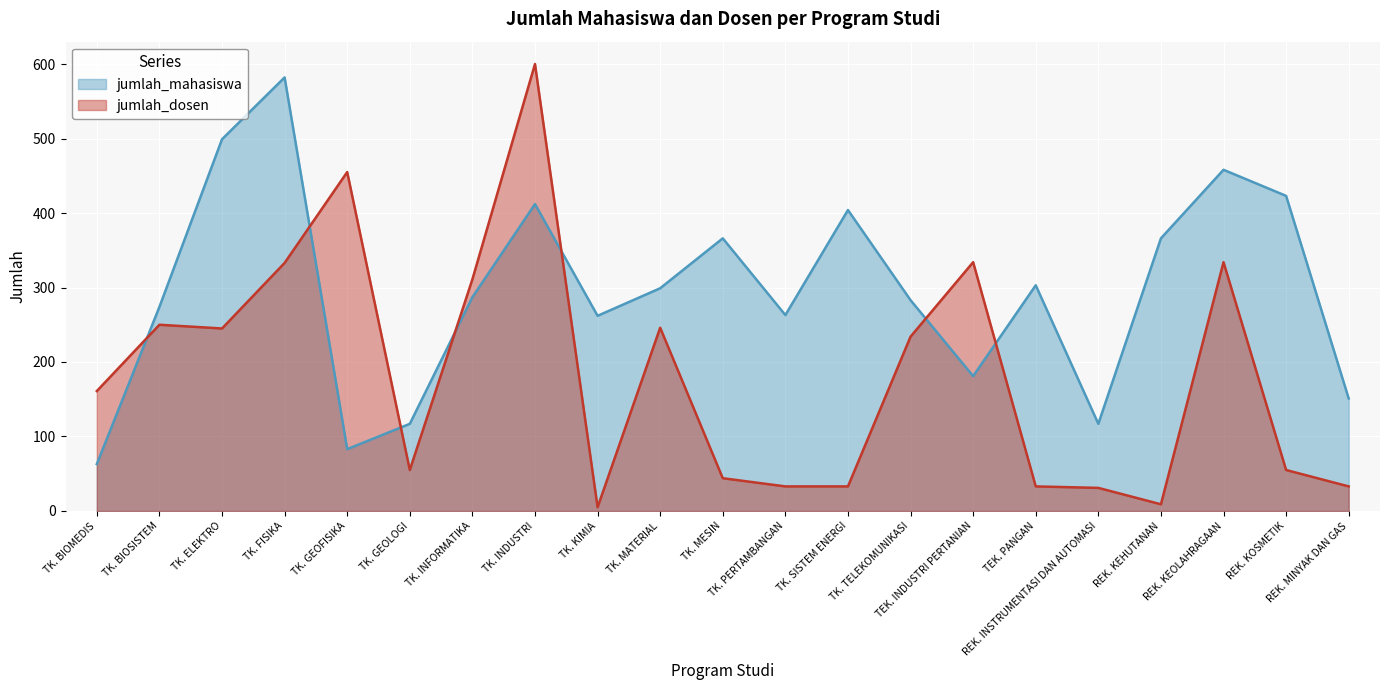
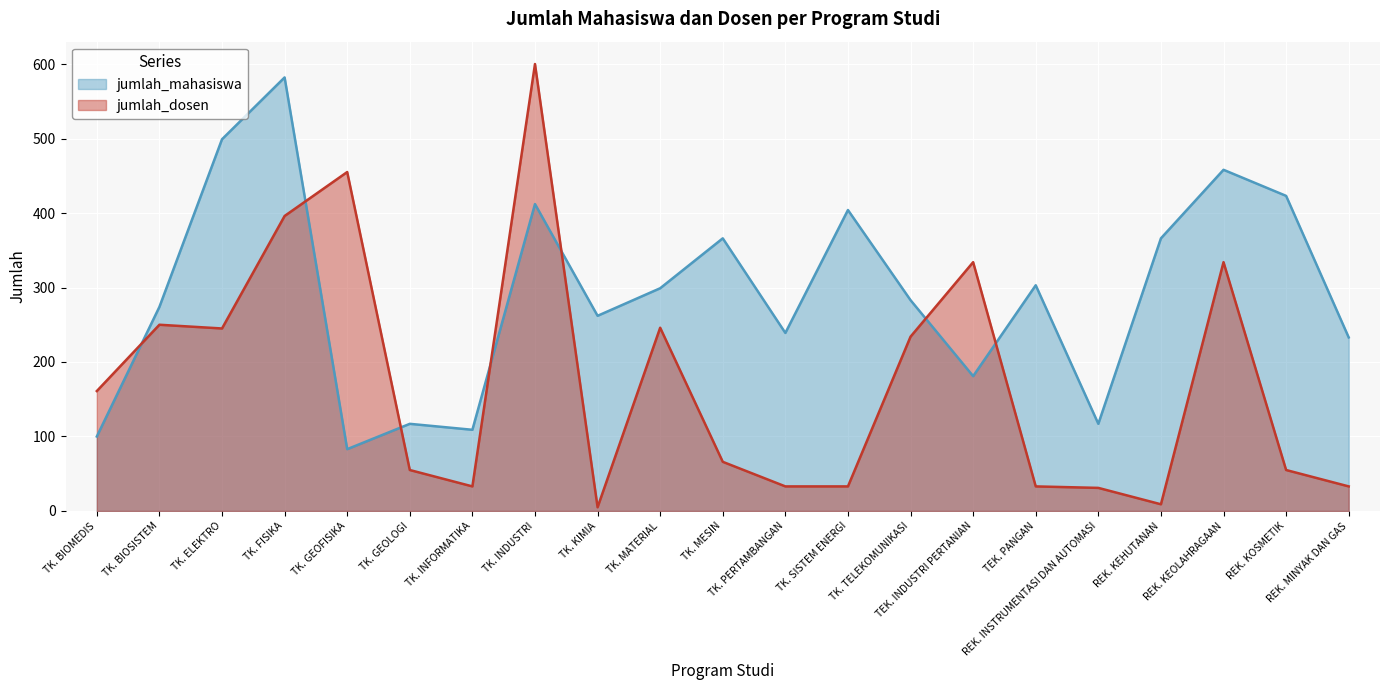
  {
    "jumlah_mahasiswa": {
-     "TK. BIOMEDIS": 60,
+     "TK. BIOMEDIS": 100,
      "TK. BIOSISTEM": 270,
      "TK. ELEKTRO": 500,
      "TK. FISIKA": 580,
      "TK. GEOFISIKA": 80,
      "TK. GEOLOGI": 120,
-     "TK. INFORMATIKA": 290,
+     "TK. INFORMATIKA": 110,
      "TK. INDUSTRI": 410,
      "TK. KIMIA": 260,
      "TK. MATERIAL": 300,
      "TK. MESIN": 370,
-     "TK. PERTAMBANGAN": 260,
+     "TK. PERTAMBANGAN": 240,
      "TK. SISTEM ENERGI": 400,
      "TK. TELEKOMUNIKASI": 280,
      "TEK. INDUSTRI PERTANIAN": 180,
      "TEK. PANGAN": 300,
      "REK. INSTRUMENTASI DAN AUTOMASI": 120,
      "REK. KEHUTANAN": 370,
      "REK. KEOLAHRAGAAN": 460,
      "REK. KOSMETIK": 420,
-     "REK. MINYAK DAN GAS": 150
+     "REK. MINYAK DAN GAS": 230
    },
    "jumlah_dosen": {
      "TK. BIOMEDIS": 160,
      "TK. BIOSISTEM": 250,
      "TK. ELEKTRO": 250,
-     "TK. FISIKA": 330,
+     "TK. FISIKA": 400,
      "TK. GEOFISIKA": 460,
      "TK. GEOLOGI": 60,
-     "TK. INFORMATIKA": 310,
+     "TK. INFORMATIKA": 30,
      "TK. INDUSTRI": 600,
      "TK. KIMIA": 10,
      "TK. MATERIAL": 250,
-     "TK. MESIN": 40,
+     "TK. MESIN": 70,
      "TK. PERTAMBANGAN": 30,
      "TK. SISTEM ENERGI": 30,
      "TK. TELEKOMUNIKASI": 230,
      "TEK. INDUSTRI PERTANIAN": 330,
      "TEK. PANGAN": 30,
      "REK. INSTRUMENTASI DAN AUTOMASI": 30,
      "REK. KEHUTANAN": 10,
      "REK. KEOLAHRAGAAN": 330,
      "REK. KOSMETIK": 60,
      "REK. MINYAK DAN GAS": 30
    }
  }
